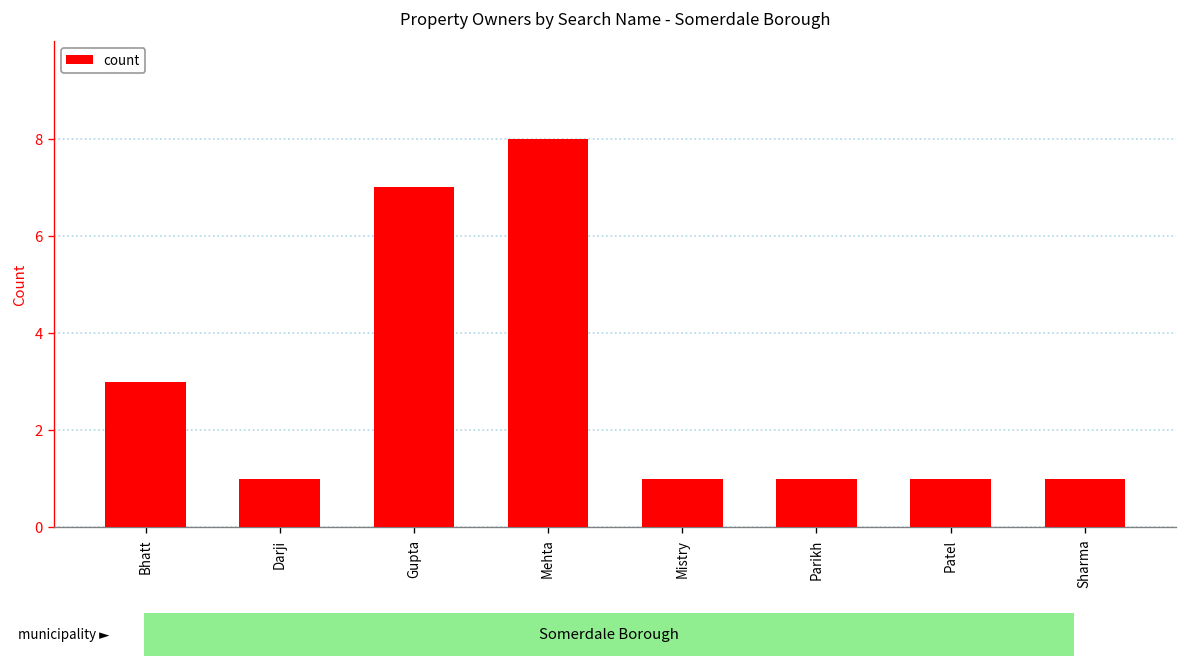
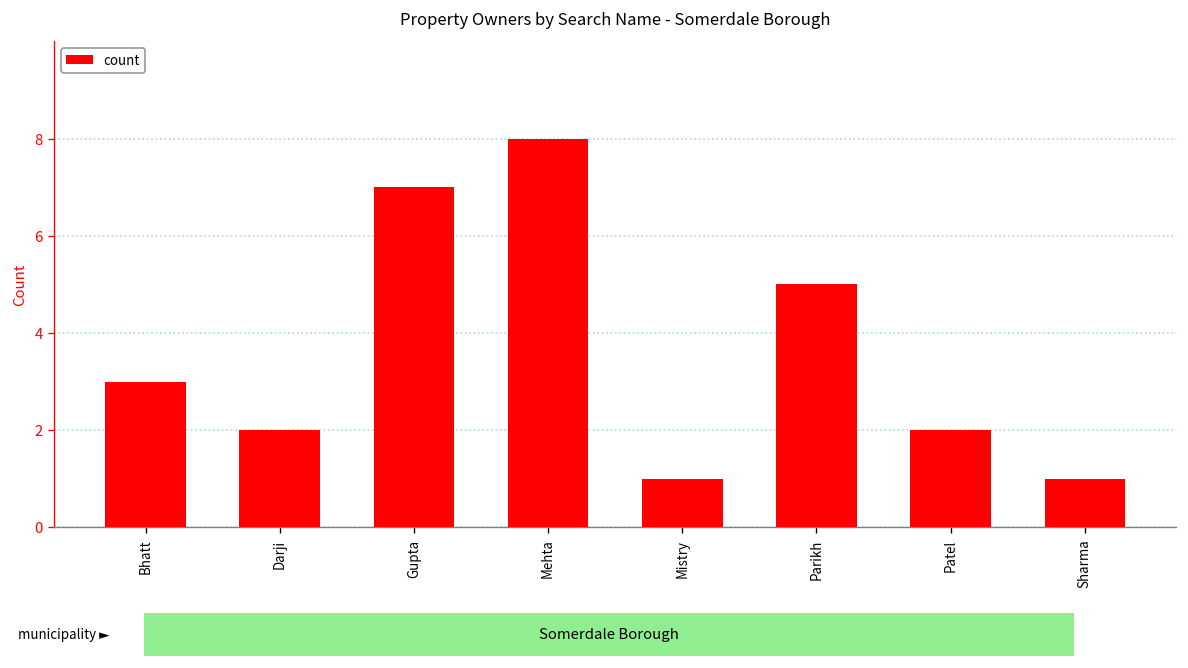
  {
    "Bhatt": 3,
-   "Darji": 1,
+   "Darji": 2,
    "Gupta": 7,
    "Mehta": 8,
    "Mistry": 1,
-   "Parikh": 1,
-   "Patel": 1,
+   "Parikh": 5,
+   "Patel": 2,
    "Sharma": 1
  }
